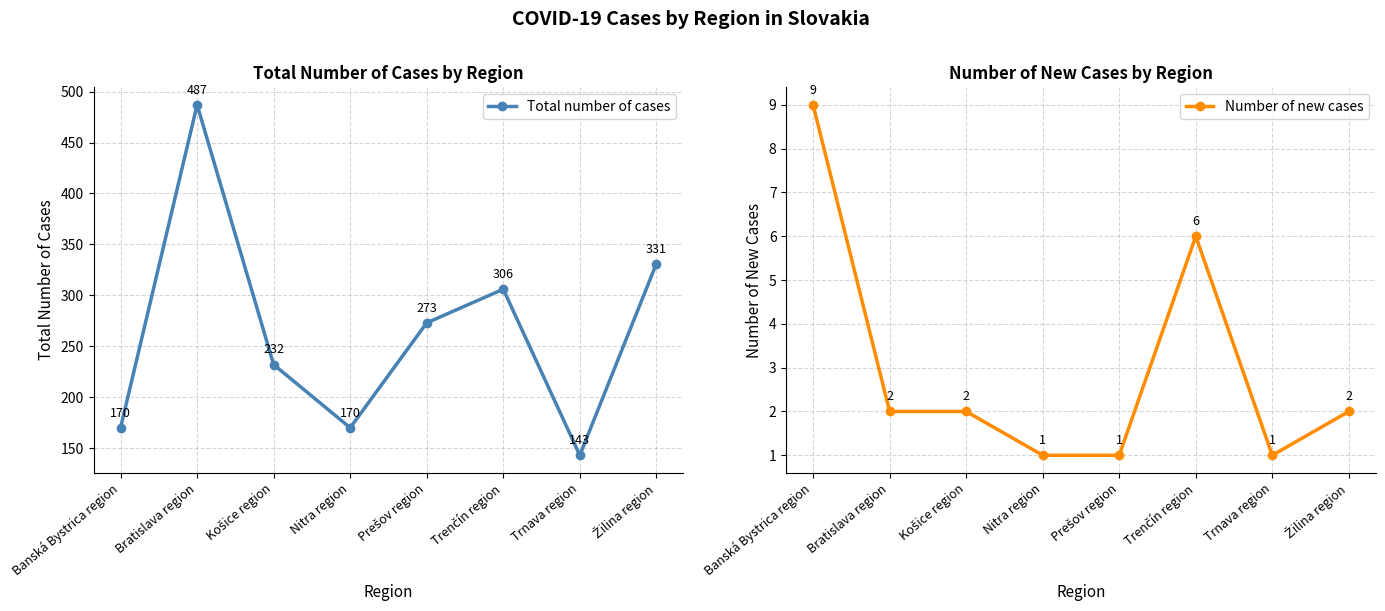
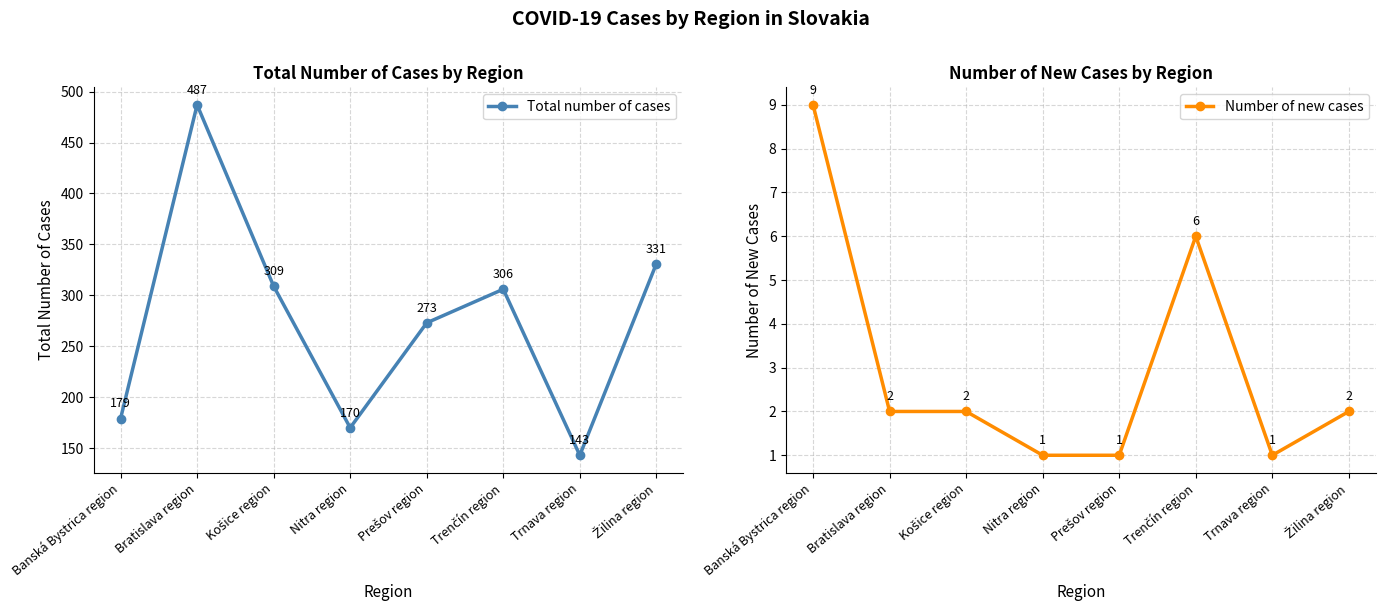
  {
    "Total Number of Cases by Region": {
-     "Banská Bystrica region": 170,
+     "Banská Bystrica region": 179,
      "Bratislava region": 487,
-     "Košice region": 232,
+     "Košice region": 309,
      "Nitra region": 170,
      "Prešov region": 273,
      "Trenčín region": 306,
      "Trnava region": 143,
      "Žilina region": 331
    },
    "Number of New Cases by Region": {
      "Banská Bystrica region": 9,
      "Bratislava region": 2,
      "Košice region": 2,
      "Nitra region": 1,
      "Prešov region": 1,
      "Trenčín region": 6,
      "Trnava region": 1,
      "Žilina region": 2
    }
  }
